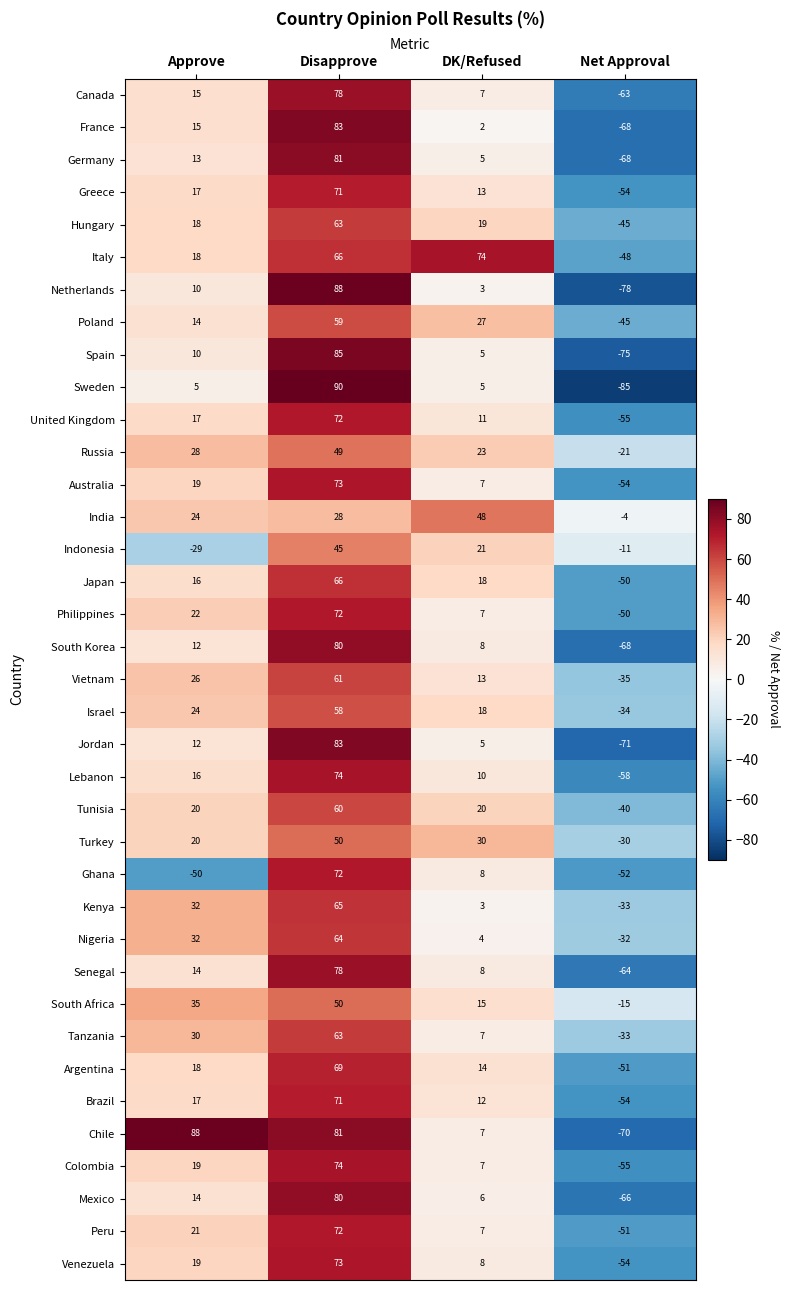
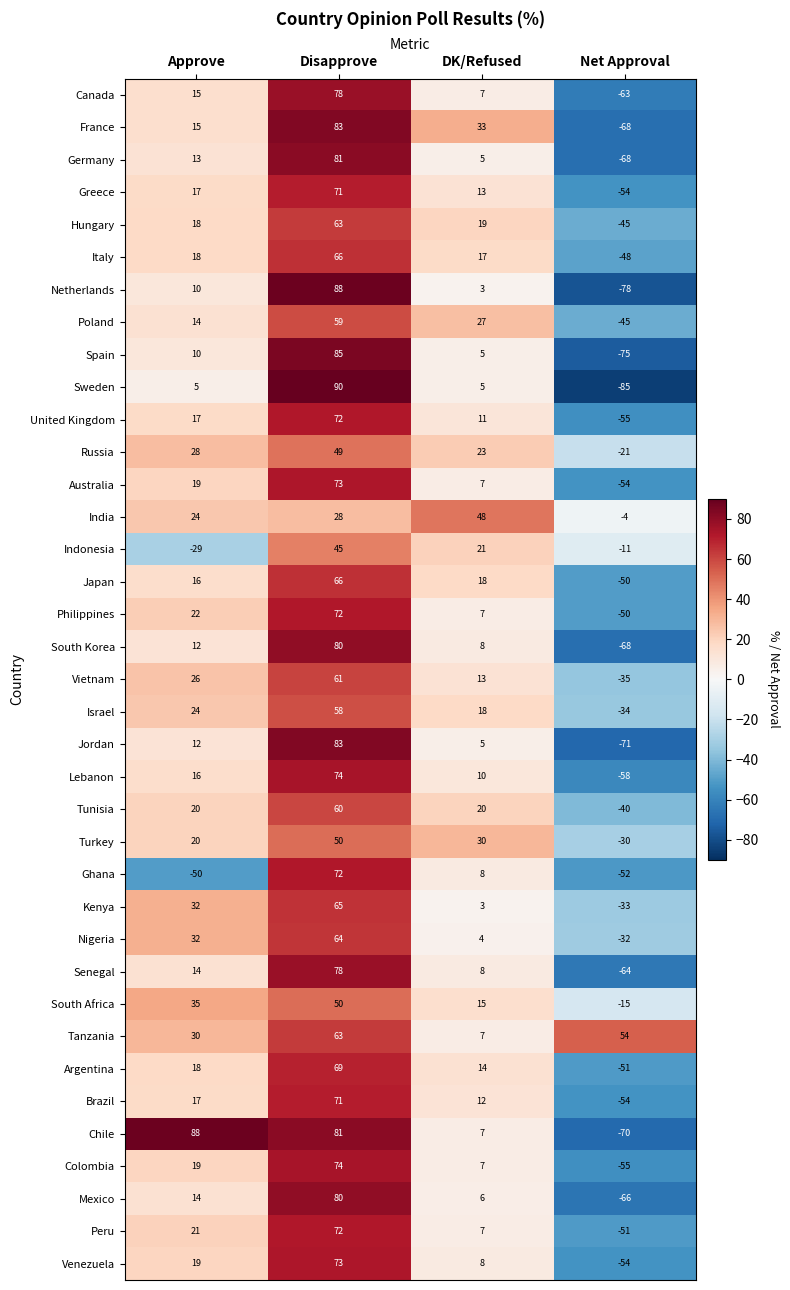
  {
    "Canada": {
      "Approve": 15,
      "Disapprove": 78,
      "DK/Refused": 7,
      "Net Approval": -63
    },
    "France": {
      "Approve": 15,
      "Disapprove": 83,
-     "DK/Refused": 2,
+     "DK/Refused": 33,
      "Net Approval": -68
    },
    "Germany": {
      "Approve": 13,
      "Disapprove": 81,
      "DK/Refused": 5,
      "Net Approval": -68
    },
    "Greece": {
      "Approve": 17,
      "Disapprove": 71,
      "DK/Refused": 13,
      "Net Approval": -54
    },
    "Hungary": {
      "Approve": 18,
      "Disapprove": 63,
      "DK/Refused": 19,
      "Net Approval": -45
    },
    "Italy": {
      "Approve": 18,
      "Disapprove": 66,
-     "DK/Refused": 74,
+     "DK/Refused": 17,
      "Net Approval": -48
    },
    "Netherlands": {
      "Approve": 10,
      "Disapprove": 88,
      "DK/Refused": 3,
      "Net Approval": -78
    },
    "Poland": {
      "Approve": 14,
      "Disapprove": 59,
      "DK/Refused": 27,
      "Net Approval": -45
    },
    "Spain": {
      "Approve": 10,
      "Disapprove": 85,
      "DK/Refused": 5,
      "Net Approval": -75
    },
    "Sweden": {
      "Approve": 5,
      "Disapprove": 90,
      "DK/Refused": 5,
      "Net Approval": -85
    },
    "United Kingdom": {
      "Approve": 17,
      "Disapprove": 72,
      "DK/Refused": 11,
      "Net Approval": -55
    },
    "Russia": {
      "Approve": 28,
      "Disapprove": 49,
      "DK/Refused": 23,
      "Net Approval": -21
    },
    "Australia": {
      "Approve": 19,
      "Disapprove": 73,
      "DK/Refused": 7,
      "Net Approval": -54
    },
    "India": {
      "Approve": 24,
      "Disapprove": 28,
      "DK/Refused": 48,
      "Net Approval": -4
    },
    "Indonesia": {
      "Approve": -29,
      "Disapprove": 45,
      "DK/Refused": 21,
      "Net Approval": -11
    },
    "Japan": {
      "Approve": 16,
      "Disapprove": 66,
      "DK/Refused": 18,
      "Net Approval": -50
    },
    "Philippines": {
      "Approve": 22,
      "Disapprove": 72,
      "DK/Refused": 7,
      "Net Approval": -50
    },
    "South Korea": {
      "Approve": 12,
      "Disapprove": 80,
      "DK/Refused": 8,
      "Net Approval": -68
    },
    "Vietnam": {
      "Approve": 26,
      "Disapprove": 61,
      "DK/Refused": 13,
      "Net Approval": -35
    },
    "Israel": {
      "Approve": 24,
      "Disapprove": 58,
      "DK/Refused": 18,
      "Net Approval": -34
    },
    "Jordan": {
      "Approve": 12,
      "Disapprove": 83,
      "DK/Refused": 5,
      "Net Approval": -71
    },
    "Lebanon": {
      "Approve": 16,
      "Disapprove": 74,
      "DK/Refused": 10,
      "Net Approval": -58
    },
    "Tunisia": {
      "Approve": 20,
      "Disapprove": 60,
      "DK/Refused": 20,
      "Net Approval": -40
    },
    "Turkey": {
      "Approve": 20,
      "Disapprove": 50,
      "DK/Refused": 30,
      "Net Approval": -30
    },
    "Ghana": {
      "Approve": -50,
      "Disapprove": 72,
      "DK/Refused": 8,
      "Net Approval": -52
    },
    "Kenya": {
      "Approve": 32,
      "Disapprove": 65,
      "DK/Refused": 3,
      "Net Approval": -33
    },
    "Nigeria": {
      "Approve": 32,
      "Disapprove": 64,
      "DK/Refused": 4,
      "Net Approval": -32
    },
    "Senegal": {
      "Approve": 14,
      "Disapprove": 78,
      "DK/Refused": 8,
      "Net Approval": -64
    },
    "South Africa": {
      "Approve": 35,
      "Disapprove": 50,
      "DK/Refused": 15,
      "Net Approval": -15
    },
    "Tanzania": {
      "Approve": 30,
      "Disapprove": 63,
      "DK/Refused": 7,
-     "Net Approval": -33
+     "Net Approval": 54
    },
    "Argentina": {
      "Approve": 18,
      "Disapprove": 69,
      "DK/Refused": 14,
      "Net Approval": -51
    },
    "Brazil": {
      "Approve": 17,
      "Disapprove": 71,
      "DK/Refused": 12,
      "Net Approval": -54
    },
    "Chile": {
      "Approve": 88,
      "Disapprove": 81,
      "DK/Refused": 7,
      "Net Approval": -70
    },
    "Colombia": {
      "Approve": 19,
      "Disapprove": 74,
      "DK/Refused": 7,
      "Net Approval": -55
    },
    "Mexico": {
      "Approve": 14,
      "Disapprove": 80,
      "DK/Refused": 6,
      "Net Approval": -66
    },
    "Peru": {
      "Approve": 21,
      "Disapprove": 72,
      "DK/Refused": 7,
      "Net Approval": -51
    },
    "Venezuela": {
      "Approve": 19,
      "Disapprove": 73,
      "DK/Refused": 8,
      "Net Approval": -54
    }
  }
